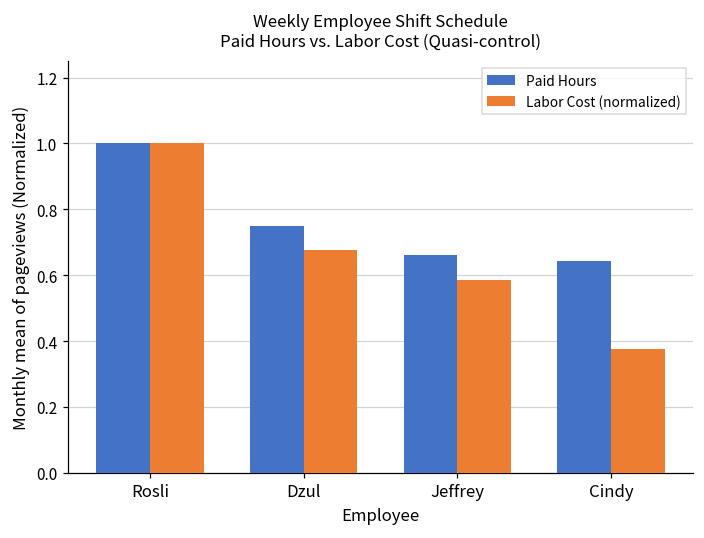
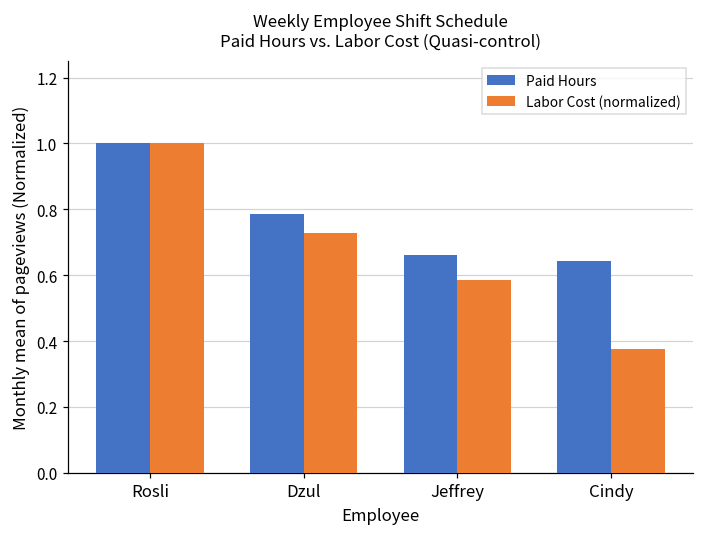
  {
    "Paid Hours": {
      "Rosli": 1.00,
-     "Dzul": 0.75,
+     "Dzul": 0.79,
      "Jeffrey": 0.66,
      "Cindy": 0.64
    },
    "Labor Cost (normalized)": {
      "Rosli": 1.00,
-     "Dzul": 0.68,
+     "Dzul": 0.73,
      "Jeffrey": 0.59,
      "Cindy": 0.38
    }
  }
